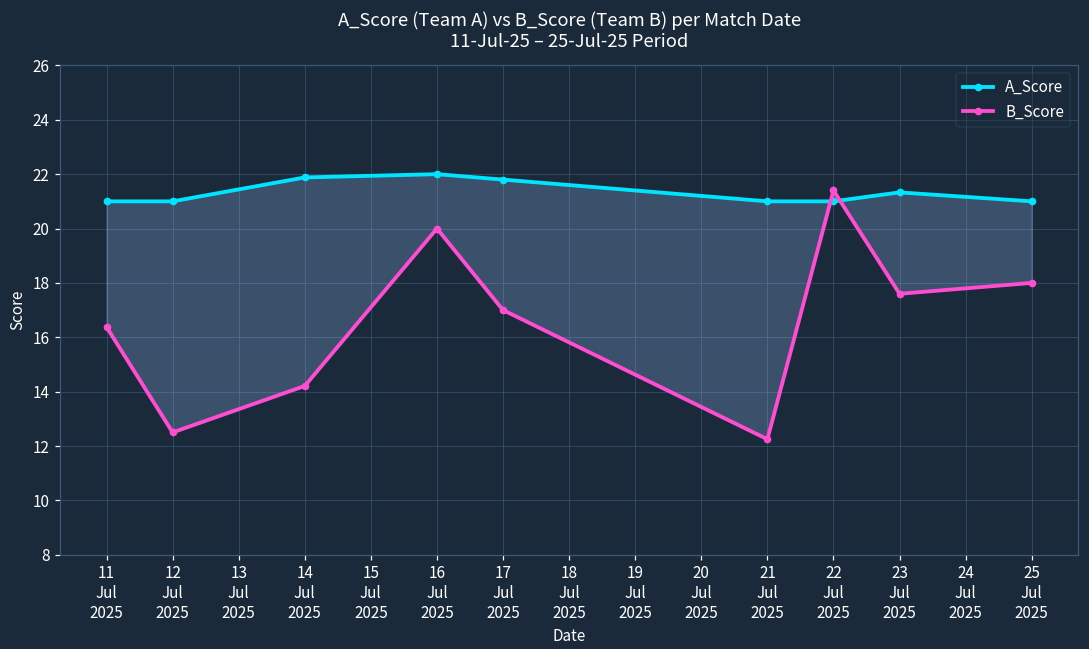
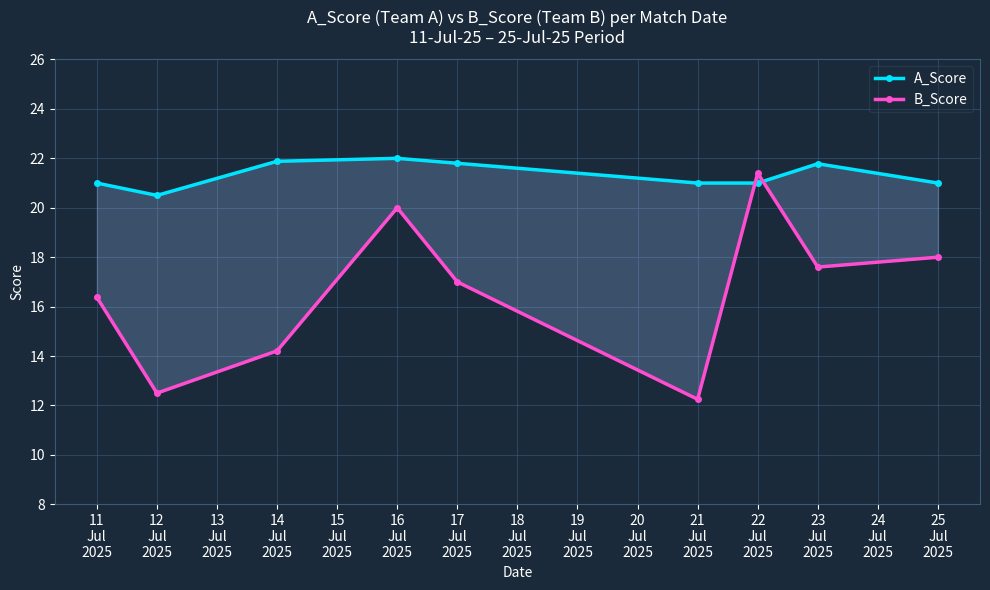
  {
    "A_Score": {
-     "12 Jul 2025": 21.0,
+     "12 Jul 2025": 20.5,
      "22 Jul 2025": 21.0,
-     "23 Jul 2025": 21.3
+     "23 Jul 2025": 21.8
    },
    "B_Score": {
      "11 Jul 2025": 16.4,
      "12 Jul 2025": 12.5,
      "14 Jul 2025": 14.2,
      "16 Jul 2025": 20.0,
      "17 Jul 2025": 17.0,
      "21 Jul 2025": 12.3,
      "23 Jul 2025": 17.6,
      "25 Jul 2025": 18.0
    }
  }
